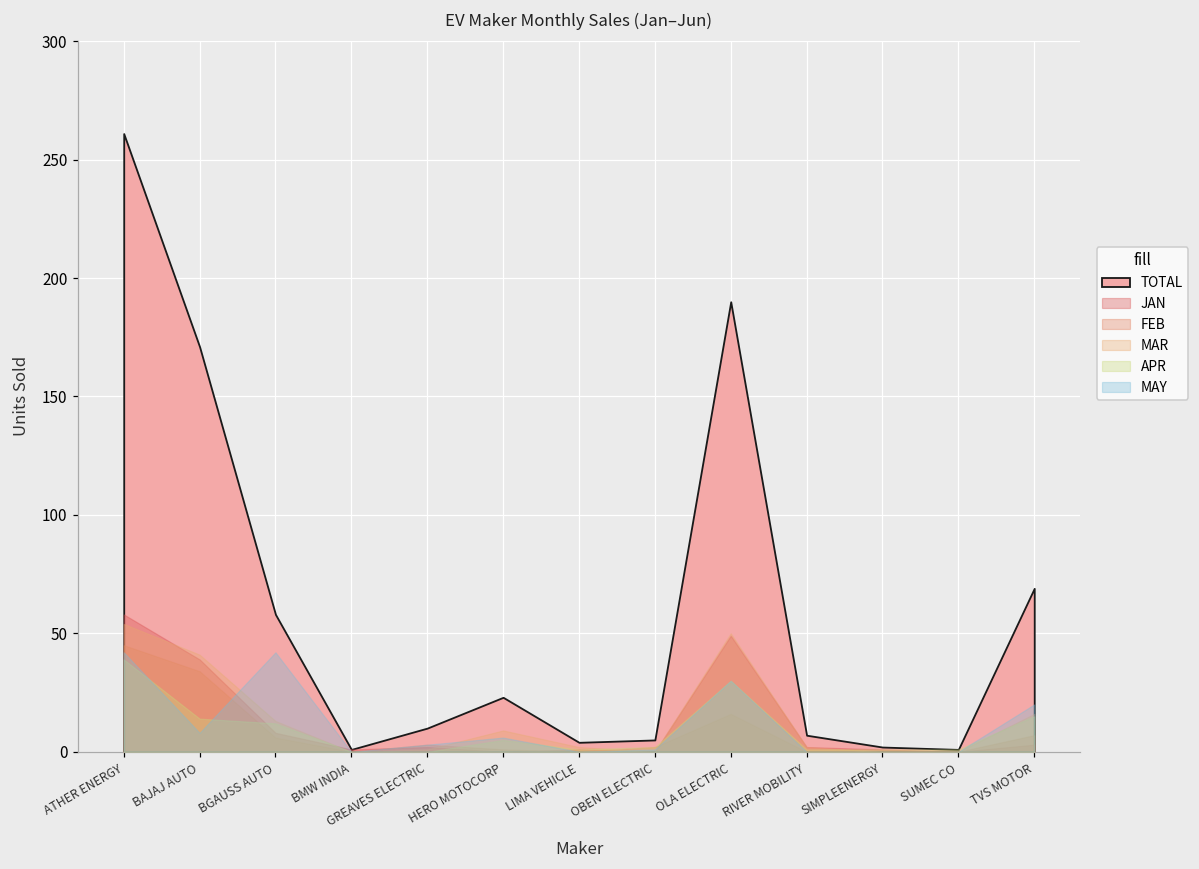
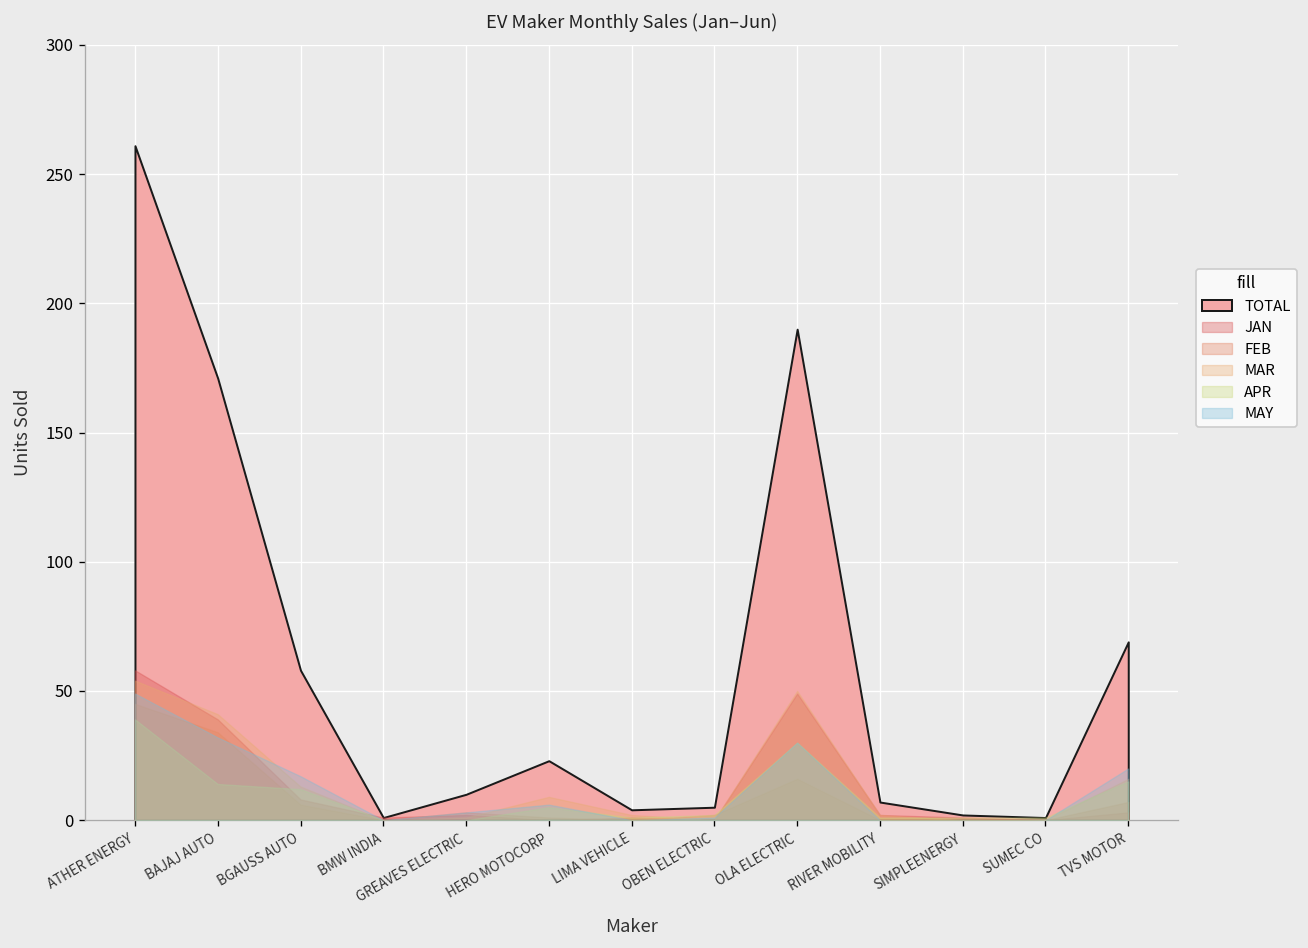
  {
    "MAY": {
-     "ATHER ENERGY": 42,
-     "BAJAJ AUTO": 8,
-     "BGAUSS AUTO": 42,
+     "ATHER ENERGY": 49,
+     "BAJAJ AUTO": 32,
+     "BGAUSS AUTO": 17,
      "TVS MOTOR": 20
    }
  }
